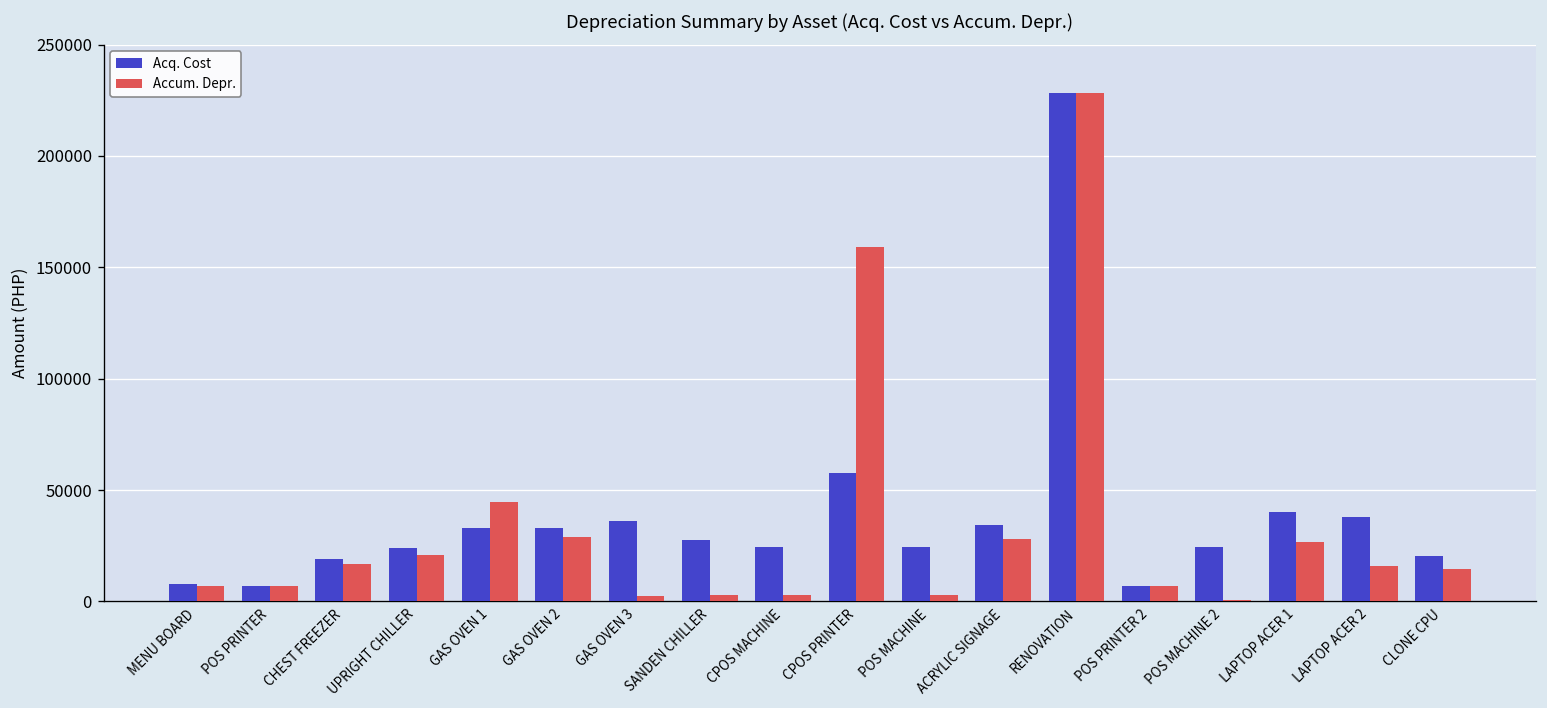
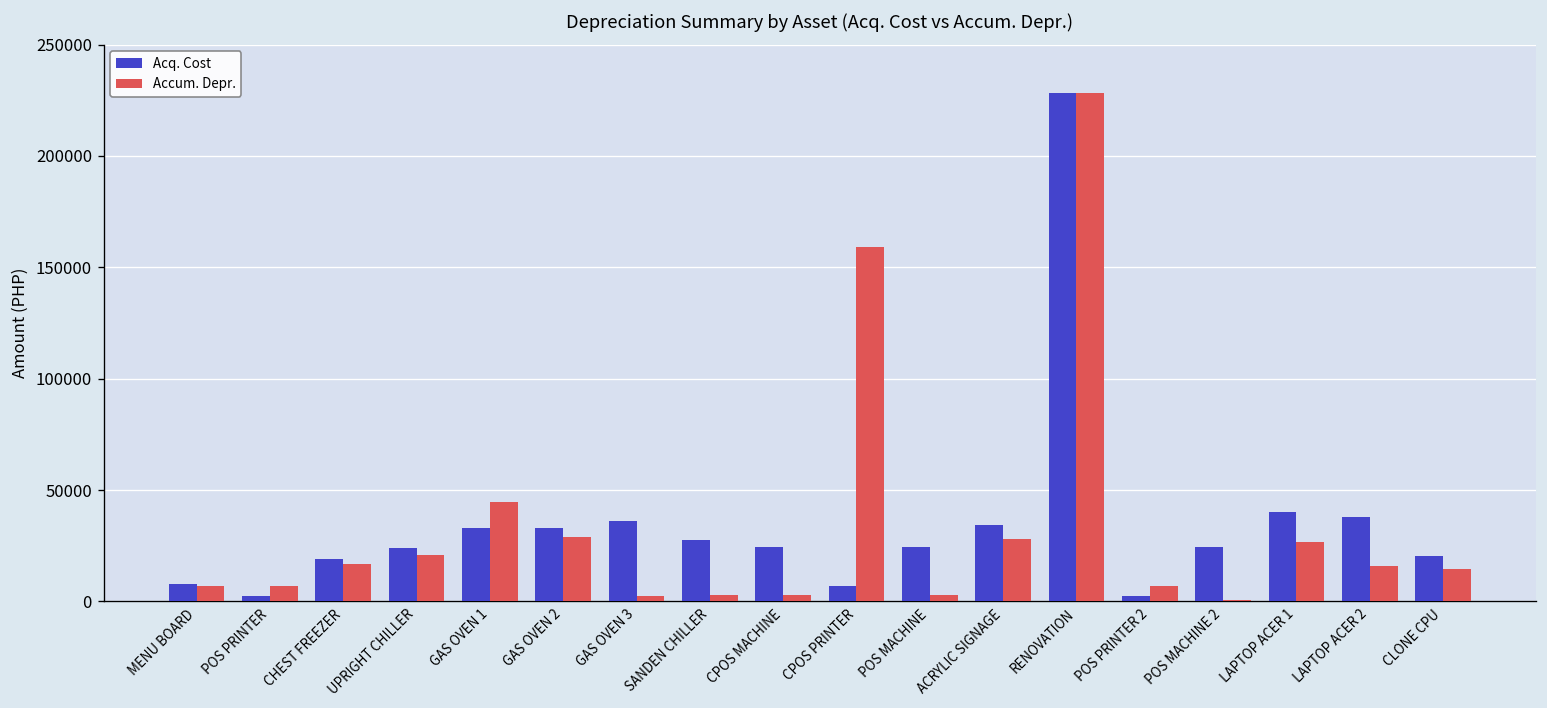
  {
    "Acq. Cost": {
      "MENU BOARD": 8000,
-     "POS PRINTER": 7000,
+     "POS PRINTER": 2000,
      "CHEST FREEZER": 19000,
      "UPRIGHT CHILLER": 24000,
      "GAS OVEN 1": 33000,
      "GAS OVEN 2": 33000,
      "GAS OVEN 3": 36000,
      "SANDEN CHILLER": 28000,
      "CPOS MACHINE": 25000,
-     "CPOS PRINTER": 58000,
+     "CPOS PRINTER": 7000,
      "POS MACHINE": 25000,
      "ACRYLIC SIGNAGE": 34000,
      "RENOVATION": 228000,
-     "POS PRINTER 2": 7000,
+     "POS PRINTER 2": 2000,
      "POS MACHINE 2": 25000,
      "LAPTOP ACER 1": 40000,
      "LAPTOP ACER 2": 38000,
      "CLONE CPU": 21000
    },
    "Accum. Depr.": {
      "MENU BOARD": 7000,
      "POS PRINTER": 7000,
      "CHEST FREEZER": 17000,
      "UPRIGHT CHILLER": 21000,
      "GAS OVEN 1": 45000,
      "GAS OVEN 2": 29000,
      "GAS OVEN 3": 2000,
      "SANDEN CHILLER": 3000,
      "CPOS MACHINE": 3000,
      "CPOS PRINTER": 159000,
      "POS MACHINE": 3000,
      "ACRYLIC SIGNAGE": 28000,
      "RENOVATION": 228000,
      "POS PRINTER 2": 7000,
      "LAPTOP ACER 1": 27000,
      "LAPTOP ACER 2": 16000,
      "CLONE CPU": 15000
    }
  }
